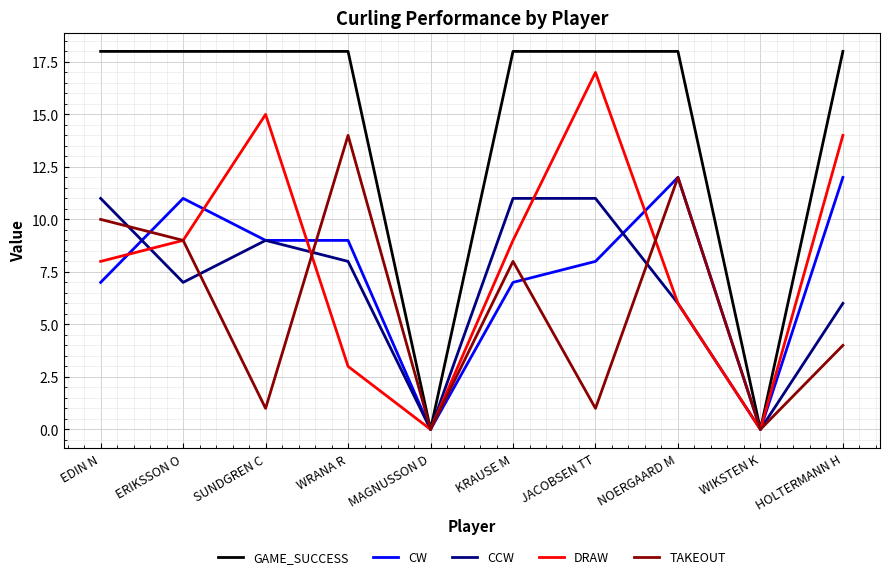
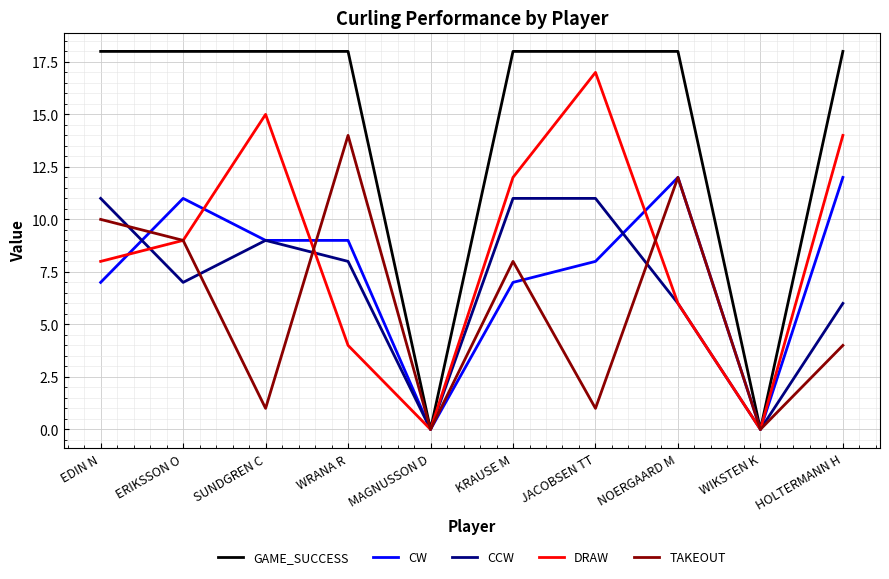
  {
    "GAME_SUCCESS": {
      "EDIN N": 18,
      "ERIKSSON O": 18,
      "SUNDGREN C": 18,
      "WRANA R": 18,
      "KRAUSE M": 18,
      "JACOBSEN TT": 18,
      "NOERGAARD M": 18,
      "HOLTERMANN H": 18
    },
    "CW": {
      "EDIN N": 7,
      "ERIKSSON O": 11,
      "WRANA R": 9,
      "KRAUSE M": 7,
      "JACOBSEN TT": 8,
      "HOLTERMANN H": 12
    },
    "CCW": {
      "EDIN N": 11,
      "ERIKSSON O": 7,
      "WRANA R": 8,
      "KRAUSE M": 11,
      "JACOBSEN TT": 11,
      "HOLTERMANN H": 6
    },
    "DRAW": {
      "EDIN N": 8,
      "SUNDGREN C": 15,
-     "WRANA R": 3,
-     "KRAUSE M": 9,
+     "WRANA R": 4,
+     "KRAUSE M": 12,
      "JACOBSEN TT": 17,
      "HOLTERMANN H": 14
    },
    "TAKEOUT": {
      "EDIN N": 10,
      "SUNDGREN C": 1,
      "WRANA R": 14,
      "KRAUSE M": 8,
      "JACOBSEN TT": 1,
      "HOLTERMANN H": 4
    }
  }
